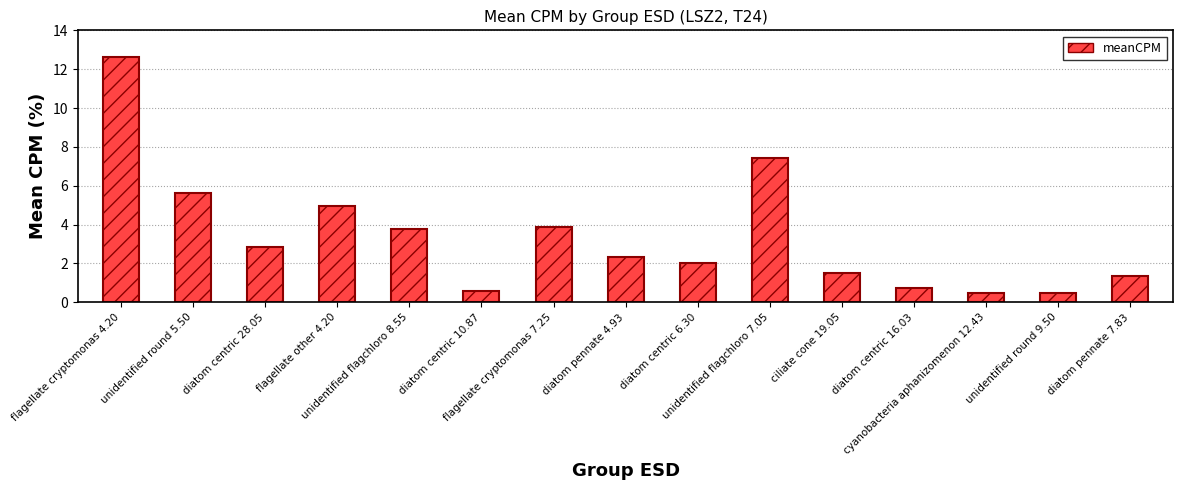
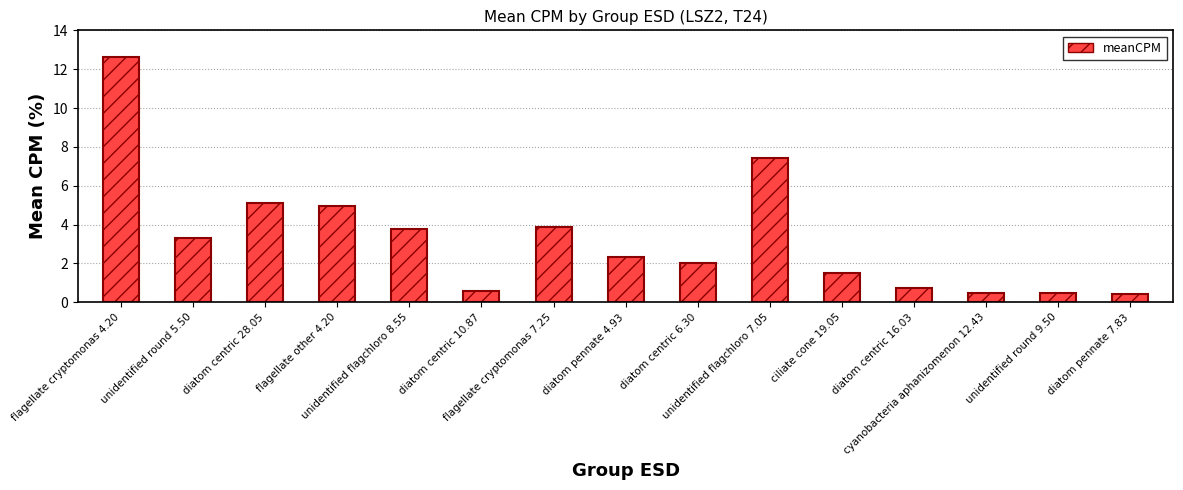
  {
    "flagellate cryptomonas 4.20": 12.6,
-   "unidentified round 5.50": 5.6,
-   "diatom centric 28.05": 2.9,
+   "unidentified round 5.50": 3.3,
+   "diatom centric 28.05": 5.1,
    "flagellate other 4.20": 4.9,
    "unidentified flagchloro 8.55": 3.8,
    "diatom centric 10.87": 0.6,
    "flagellate cryptomonas 7.25": 3.9,
    "diatom pennate 4.93": 2.3,
    "diatom centric 6.30": 2.0,
    "unidentified flagchloro 7.05": 7.5,
    "ciliate cone 19.05": 1.5,
    "diatom centric 16.03": 0.7,
    "cyanobacteria aphanizomenon 12.43": 0.5,
    "unidentified round 9.50": 0.5,
-   "diatom pennate 7.83": 1.3
+   "diatom pennate 7.83": 0.4
  }
